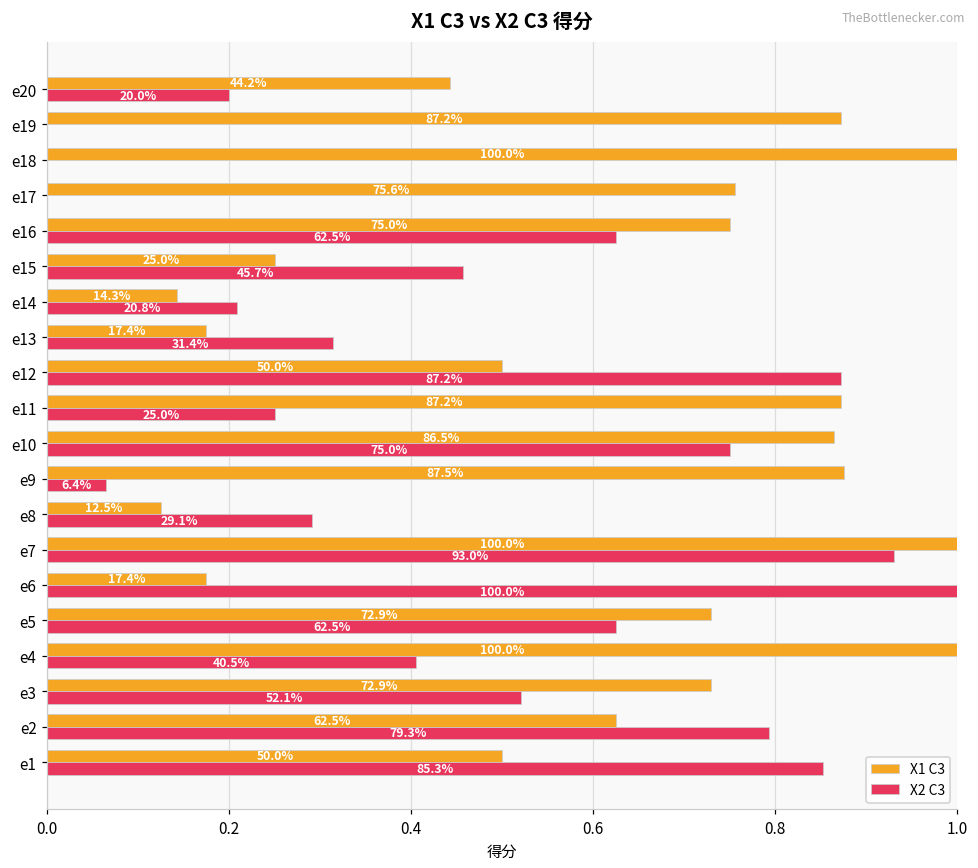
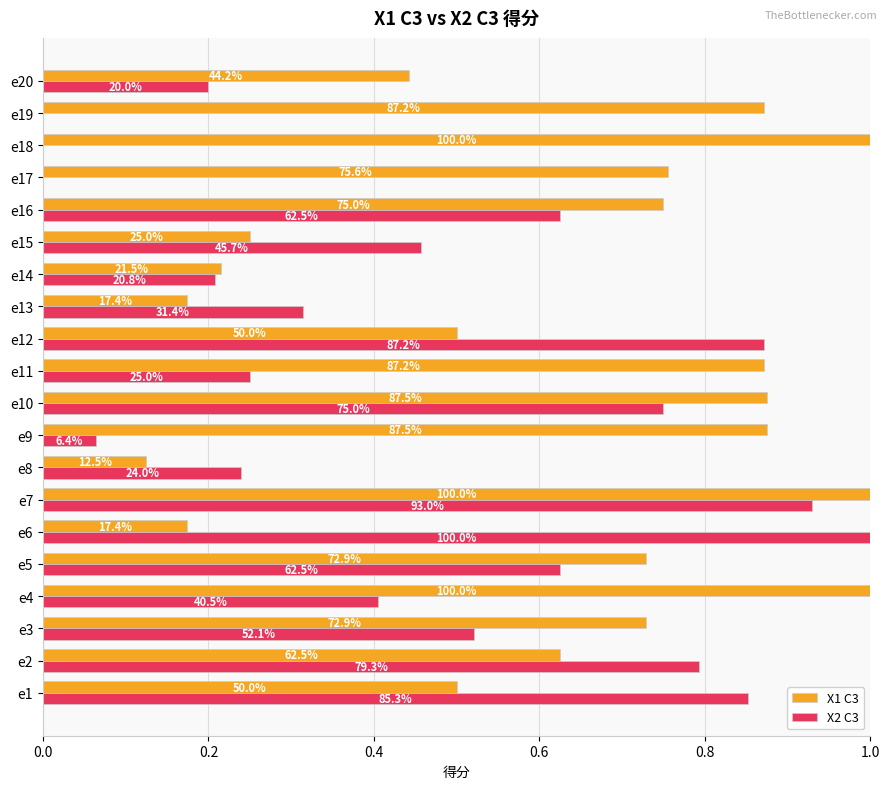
  {
    "X1 C3": {
      "e20": "44.2%",
      "e19": "87.2%",
      "e18": "100.0%",
      "e17": "75.6%",
      "e16": "75.0%",
      "e15": "25.0%",
-     "e14": "14.3%",
+     "e14": "21.5%",
      "e13": "17.4%",
      "e12": "50.0%",
      "e11": "87.2%",
-     "e10": "86.5%",
+     "e10": "87.5%",
      "e9": "87.5%",
      "e8": "12.5%",
      "e7": "100.0%",
      "e6": "17.4%",
      "e5": "72.9%",
      "e4": "100.0%",
      "e3": "72.9%",
      "e2": "62.5%",
      "e1": "50.0%"
    },
    "X2 C3": {
      "e20": "20.0%",
      "e16": "62.5%",
      "e15": "45.7%",
      "e14": "20.8%",
      "e13": "31.4%",
      "e12": "87.2%",
      "e11": "25.0%",
      "e10": "75.0%",
      "e9": "6.4%",
-     "e8": "29.1%",
+     "e8": "24.0%",
      "e7": "93.0%",
      "e6": "100.0%",
      "e5": "62.5%",
      "e4": "40.5%",
      "e3": "52.1%",
      "e2": "79.3%",
      "e1": "85.3%"
    }
  }
